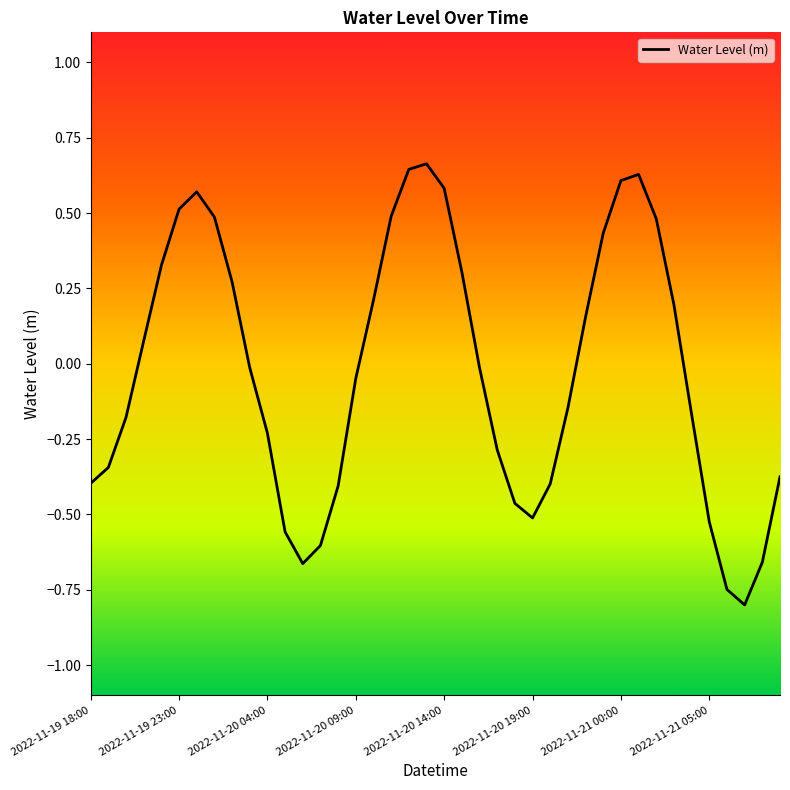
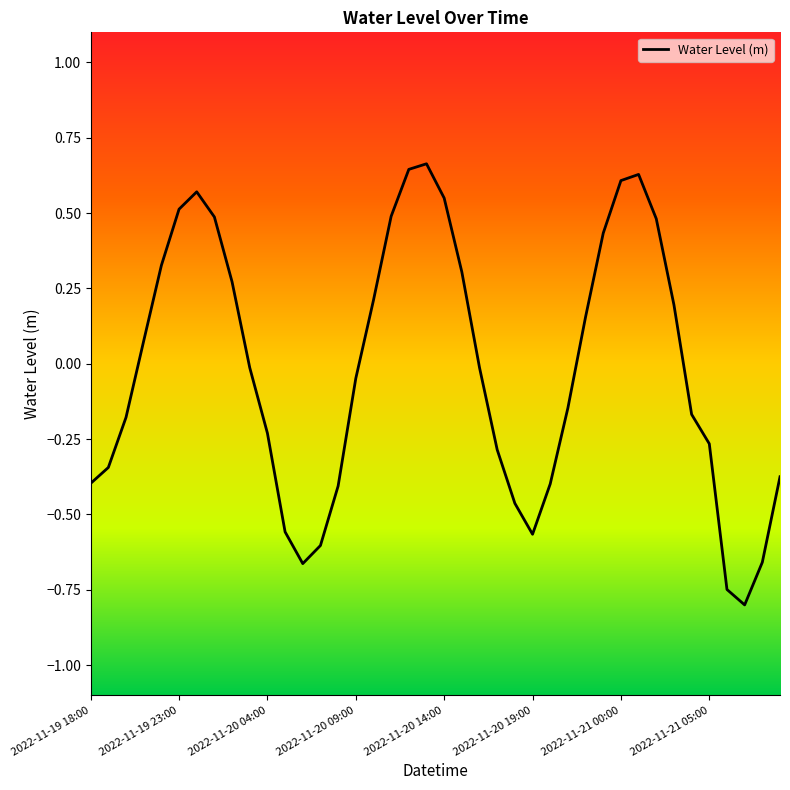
  {
    "2022-11-19 18:00": -0.40,
    "2022-11-19 23:00": 0.51,
    "2022-11-20 04:00": -0.23,
    "2022-11-20 09:00": -0.05,
-   "2022-11-20 14:00": 0.58,
-   "2022-11-20 19:00": -0.51,
+   "2022-11-20 14:00": 0.55,
+   "2022-11-20 19:00": -0.57,
    "2022-11-21 00:00": 0.61,
-   "2022-11-21 05:00": -0.52
+   "2022-11-21 05:00": -0.27
  }
